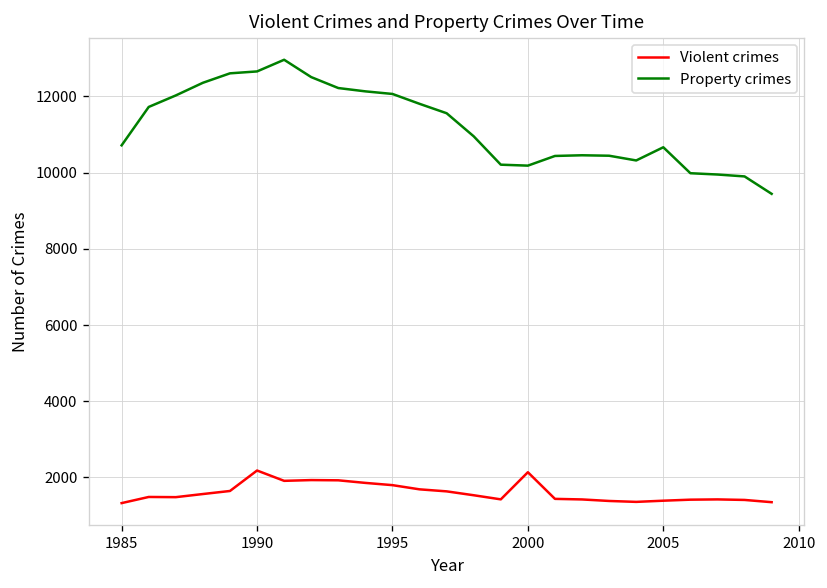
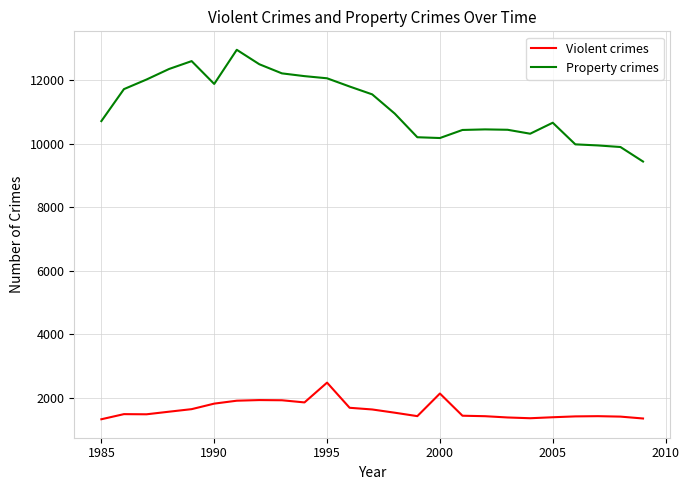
  {
    "Violent crimes": {
      "1985": 1300,
-     "1990": 2200,
-     "1995": 1800,
+     "1990": 1800,
+     "1995": 2500,
      "2000": 2100,
      "2005": 1400
    },
    "Property crimes": {
      "1985": 10700,
-     "1990": 12700,
+     "1990": 11900,
      "1995": 12100,
      "2000": 10200,
      "2005": 10700
    }
  }
